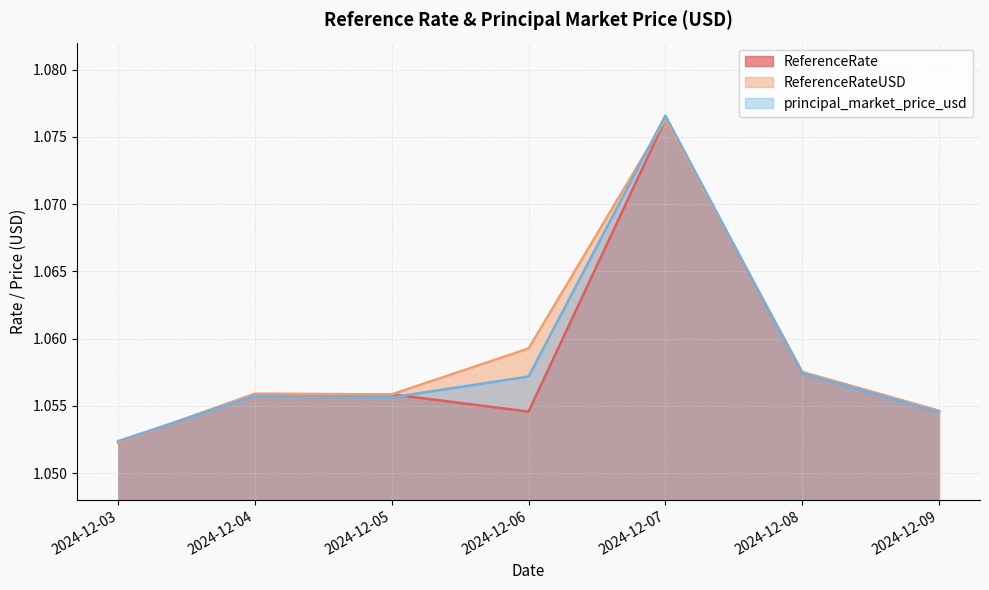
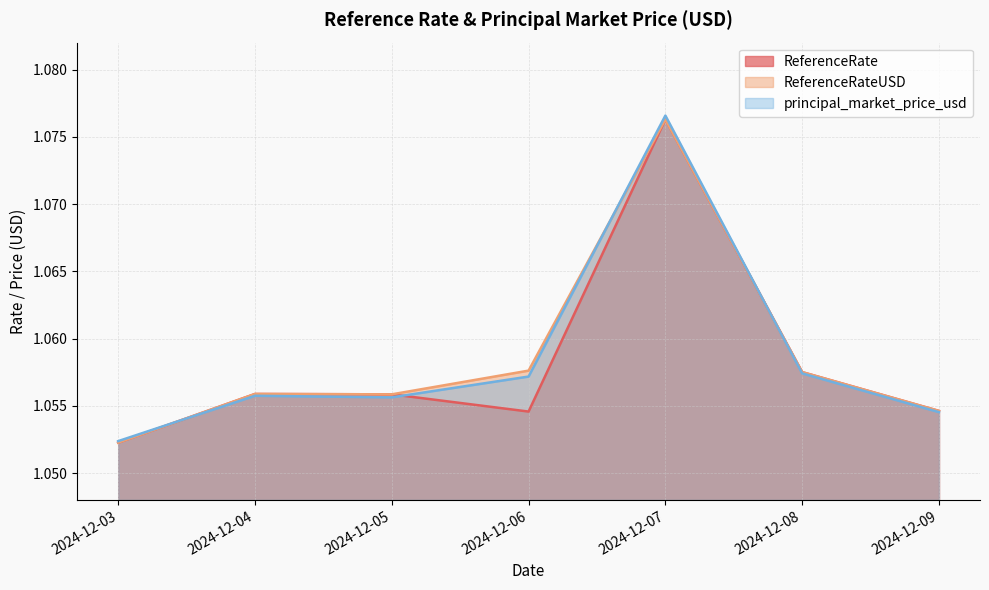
  {
    "ReferenceRate": {
      "2024-12-06": 1.0546
    },
    "ReferenceRateUSD": {
-     "2024-12-06": 1.0593
+     "2024-12-06": 1.0576
    },
    "principal_market_price_usd": {
      "2024-12-05": 1.0556,
      "2024-12-06": 1.0572,
      "2024-12-07": 1.0766
    }
  }
